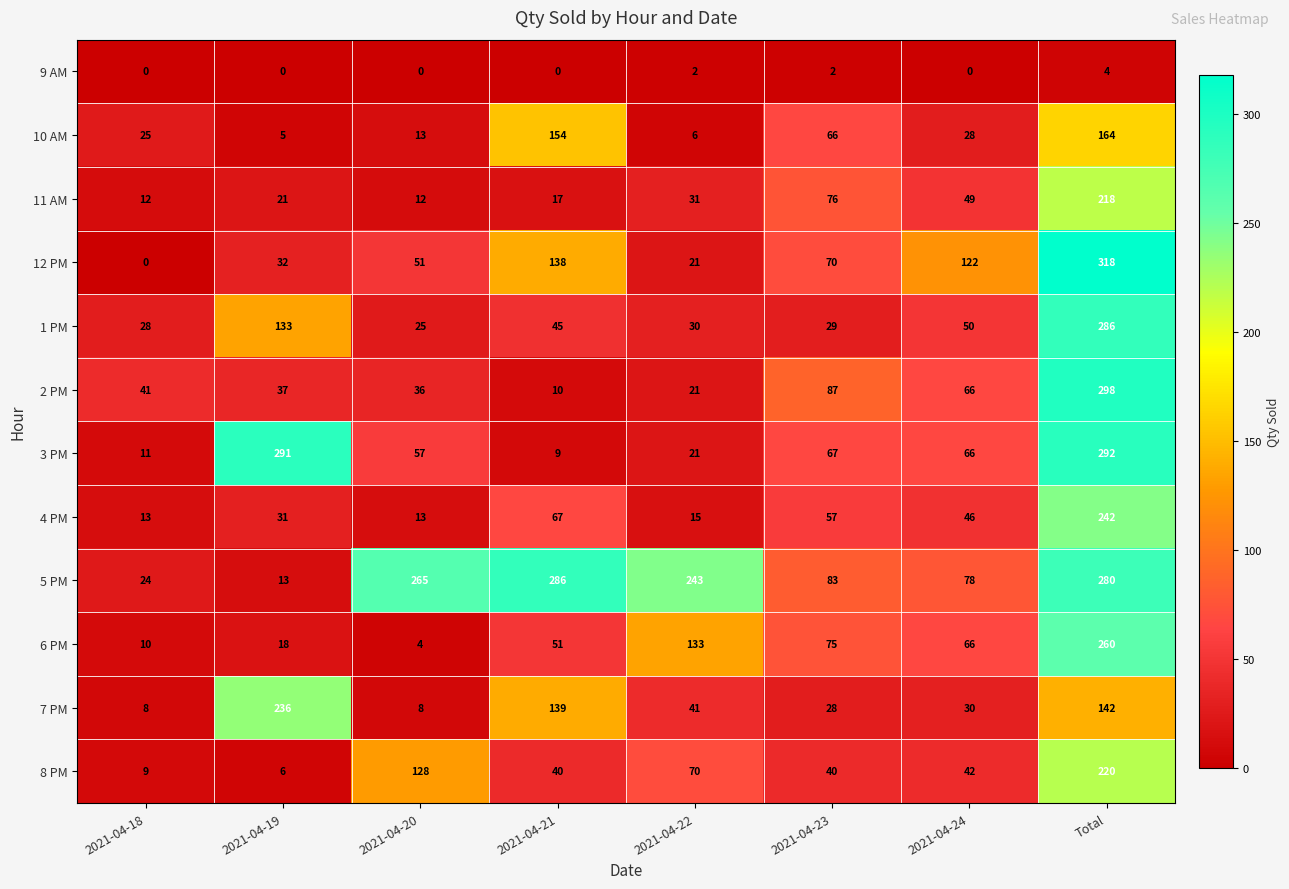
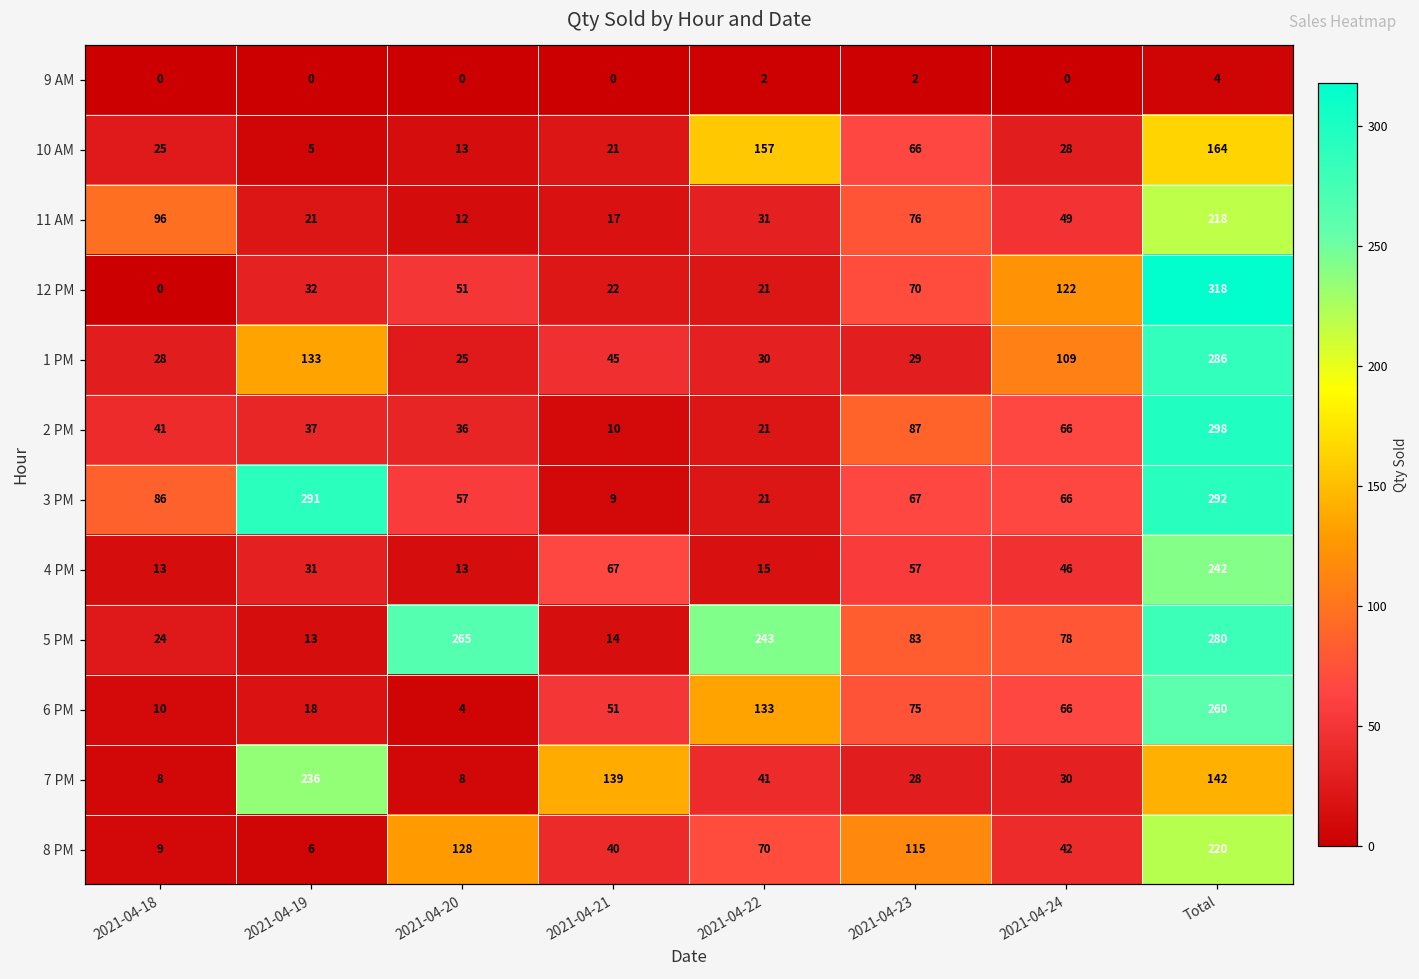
  {
    "9 AM": {
      "2021-04-18": 0,
      "2021-04-19": 0,
      "2021-04-20": 0,
      "2021-04-21": 0,
      "2021-04-22": 2,
      "2021-04-23": 2,
      "2021-04-24": 0,
      "Total": 4
    },
    "10 AM": {
      "2021-04-18": 25,
      "2021-04-19": 5,
      "2021-04-20": 13,
-     "2021-04-21": 154,
-     "2021-04-22": 6,
+     "2021-04-21": 21,
+     "2021-04-22": 157,
      "2021-04-23": 66,
      "2021-04-24": 28,
      "Total": 164
    },
    "11 AM": {
-     "2021-04-18": 12,
+     "2021-04-18": 96,
      "2021-04-19": 21,
      "2021-04-20": 12,
      "2021-04-21": 17,
      "2021-04-22": 31,
      "2021-04-23": 76,
      "2021-04-24": 49,
      "Total": 218
    },
    "12 PM": {
      "2021-04-18": 0,
      "2021-04-19": 32,
      "2021-04-20": 51,
-     "2021-04-21": 138,
+     "2021-04-21": 22,
      "2021-04-22": 21,
      "2021-04-23": 70,
      "2021-04-24": 122,
      "Total": 318
    },
    "1 PM": {
      "2021-04-18": 28,
      "2021-04-19": 133,
      "2021-04-20": 25,
      "2021-04-21": 45,
      "2021-04-22": 30,
      "2021-04-23": 29,
-     "2021-04-24": 50,
+     "2021-04-24": 109,
      "Total": 286
    },
    "2 PM": {
      "2021-04-18": 41,
      "2021-04-19": 37,
      "2021-04-20": 36,
      "2021-04-21": 10,
      "2021-04-22": 21,
      "2021-04-23": 87,
      "2021-04-24": 66,
      "Total": 298
    },
    "3 PM": {
-     "2021-04-18": 11,
+     "2021-04-18": 86,
      "2021-04-19": 291,
      "2021-04-20": 57,
      "2021-04-21": 9,
      "2021-04-22": 21,
      "2021-04-23": 67,
      "2021-04-24": 66,
      "Total": 292
    },
    "4 PM": {
      "2021-04-18": 13,
      "2021-04-19": 31,
      "2021-04-20": 13,
      "2021-04-21": 67,
      "2021-04-22": 15,
      "2021-04-23": 57,
      "2021-04-24": 46,
      "Total": 242
    },
    "5 PM": {
      "2021-04-18": 24,
      "2021-04-19": 13,
      "2021-04-20": 265,
-     "2021-04-21": 286,
+     "2021-04-21": 14,
      "2021-04-22": 243,
      "2021-04-23": 83,
      "2021-04-24": 78,
      "Total": 280
    },
    "6 PM": {
      "2021-04-18": 10,
      "2021-04-19": 18,
      "2021-04-20": 4,
      "2021-04-21": 51,
      "2021-04-22": 133,
      "2021-04-23": 75,
      "2021-04-24": 66,
      "Total": 260
    },
    "7 PM": {
      "2021-04-18": 8,
      "2021-04-19": 236,
      "2021-04-20": 8,
      "2021-04-21": 139,
      "2021-04-22": 41,
      "2021-04-23": 28,
      "2021-04-24": 30,
      "Total": 142
    },
    "8 PM": {
      "2021-04-18": 9,
      "2021-04-19": 6,
      "2021-04-20": 128,
      "2021-04-21": 40,
      "2021-04-22": 70,
-     "2021-04-23": 40,
+     "2021-04-23": 115,
      "2021-04-24": 42,
      "Total": 220
    }
  }
